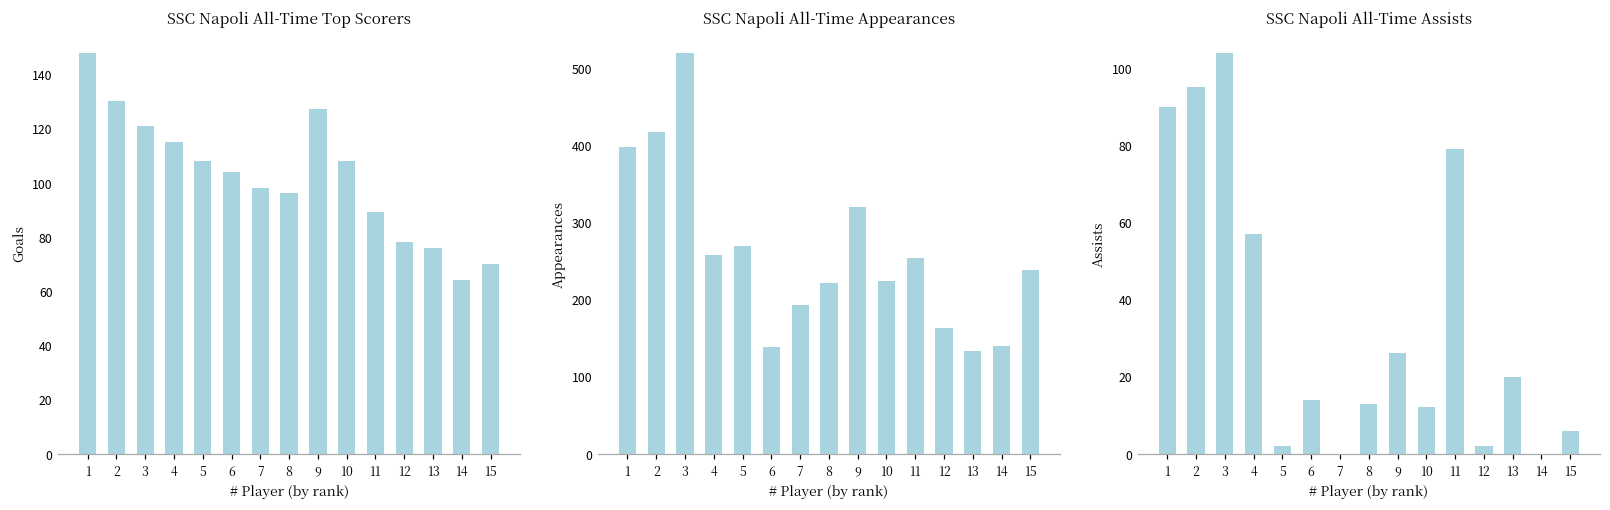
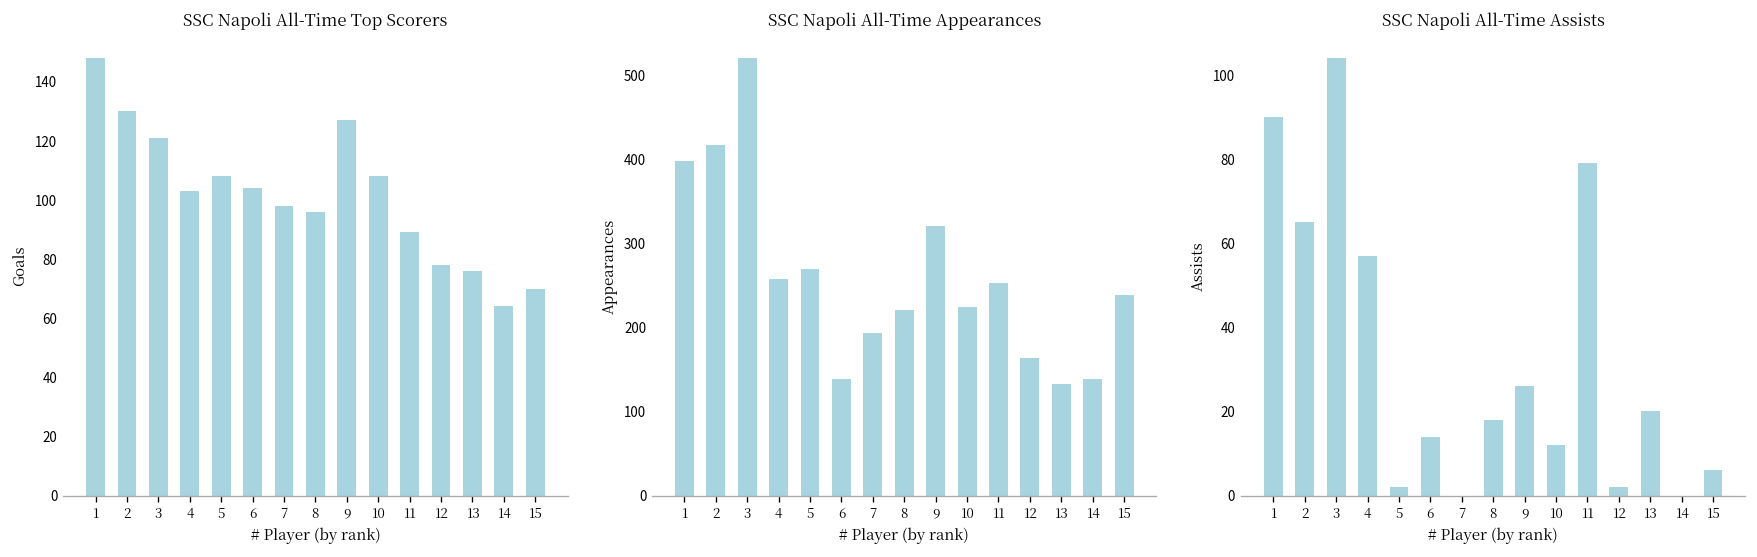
  {
    "SSC Napoli All-Time Top Scorers": {
      "1": 148,
      "2": 130,
      "3": 121,
-     "4": 115,
+     "4": 103,
      "5": 108,
      "6": 104,
      "7": 98,
      "8": 96,
      "9": 127,
      "10": 108,
      "11": 89,
      "12": 78,
      "13": 76,
      "14": 64,
      "15": 70
    },
    "SSC Napoli All-Time Appearances": {
      "1": 400,
      "2": 420,
      "3": 520,
      "4": 260,
      "5": 270,
      "6": 140,
      "7": 190,
      "8": 220,
      "9": 320,
      "10": 220,
      "11": 250,
      "12": 160,
      "13": 130,
      "14": 140,
      "15": 240
    },
    "SSC Napoli All-Time Assists": {
      "1": 90,
-     "2": 95,
+     "2": 65,
      "3": 104,
      "4": 57,
      "5": 2,
      "6": 14,
      "7": 0,
-     "8": 13,
+     "8": 18,
      "9": 26,
      "10": 12,
      "11": 79,
      "12": 2,
      "13": 20,
      "14": 0,
      "15": 6
    }
  }
